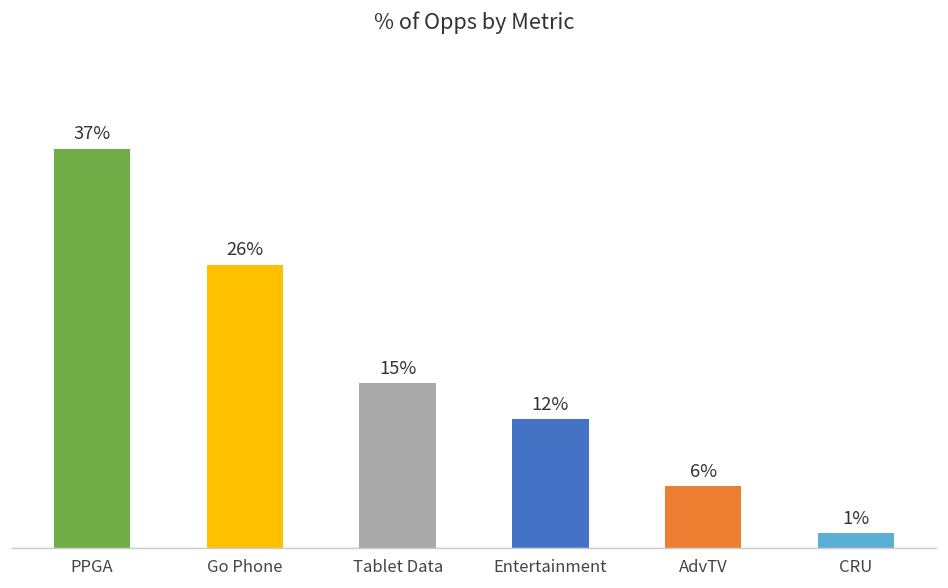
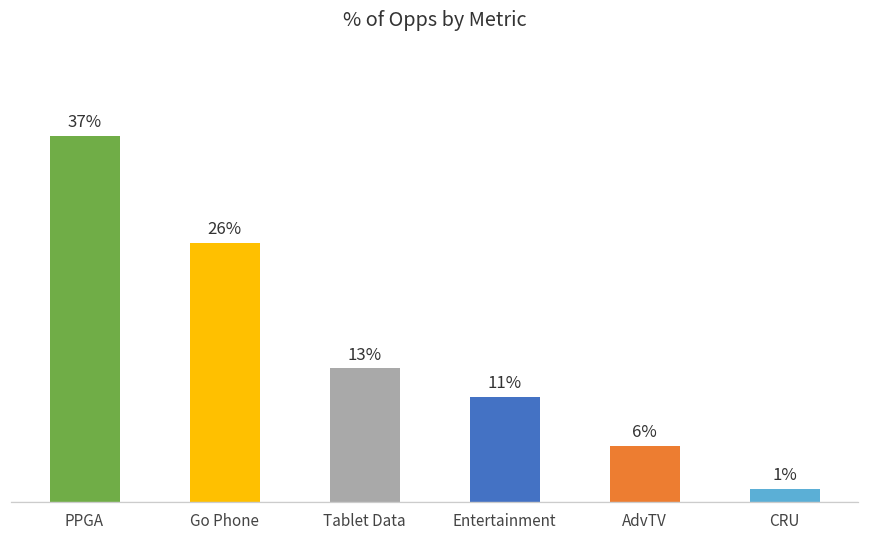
  {
    "PPGA": "37%",
    "Go Phone": "26%",
-   "Tablet Data": "15%",
-   "Entertainment": "12%",
+   "Tablet Data": "13%",
+   "Entertainment": "11%",
    "AdvTV": "6%",
    "CRU": "1%"
  }
